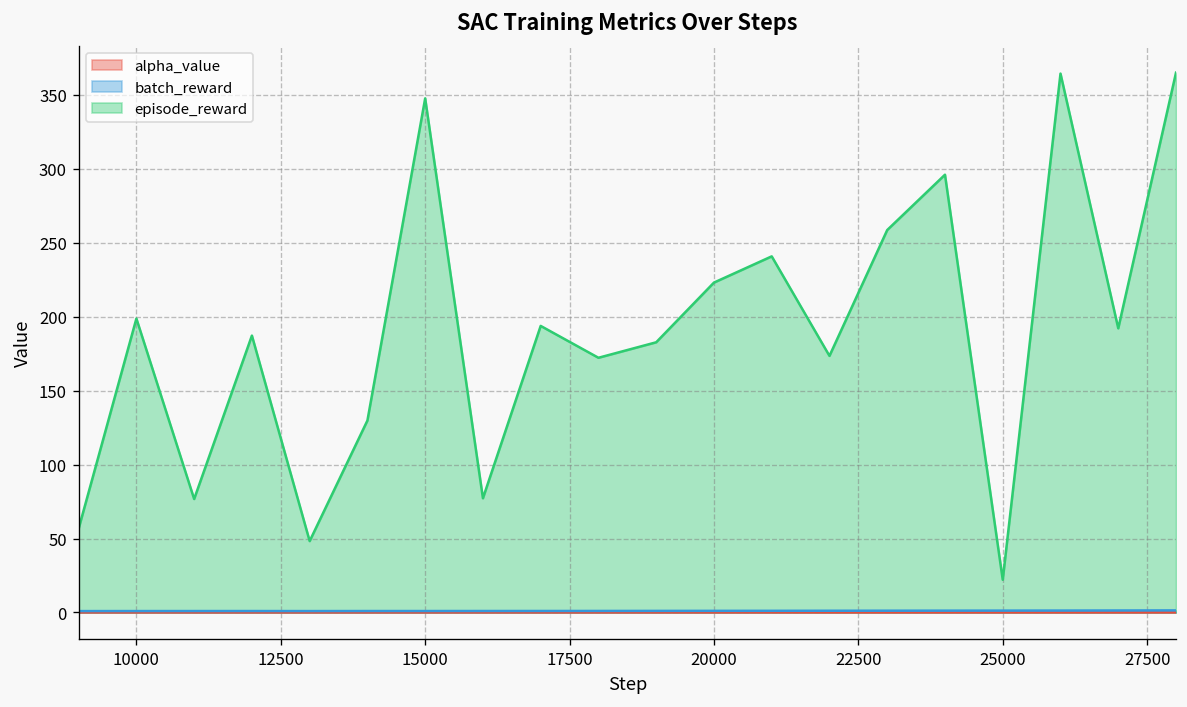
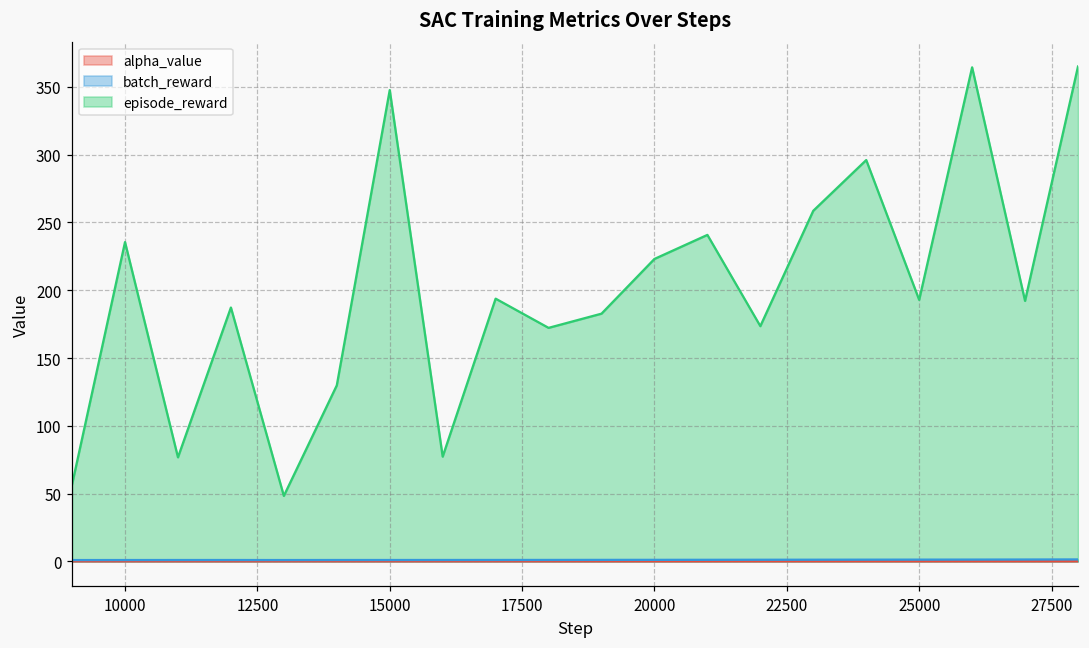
  {
    "episode_reward": {
-     "10000": 199,
+     "10000": 236,
      "15000": 348,
      "20000": 223,
-     "25000": 22
+     "25000": 193
    }
  }
